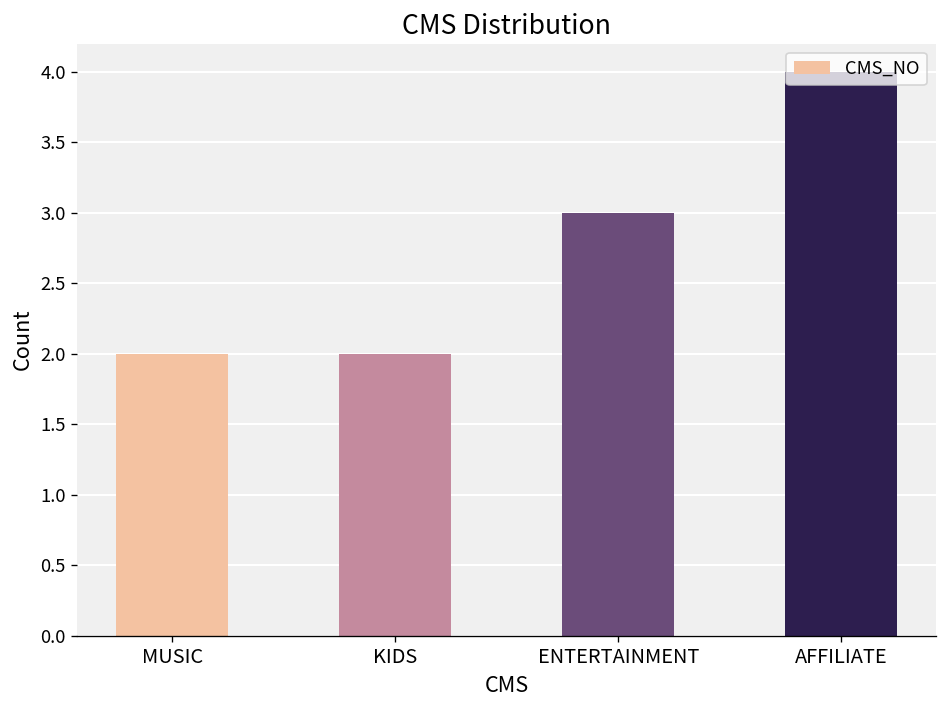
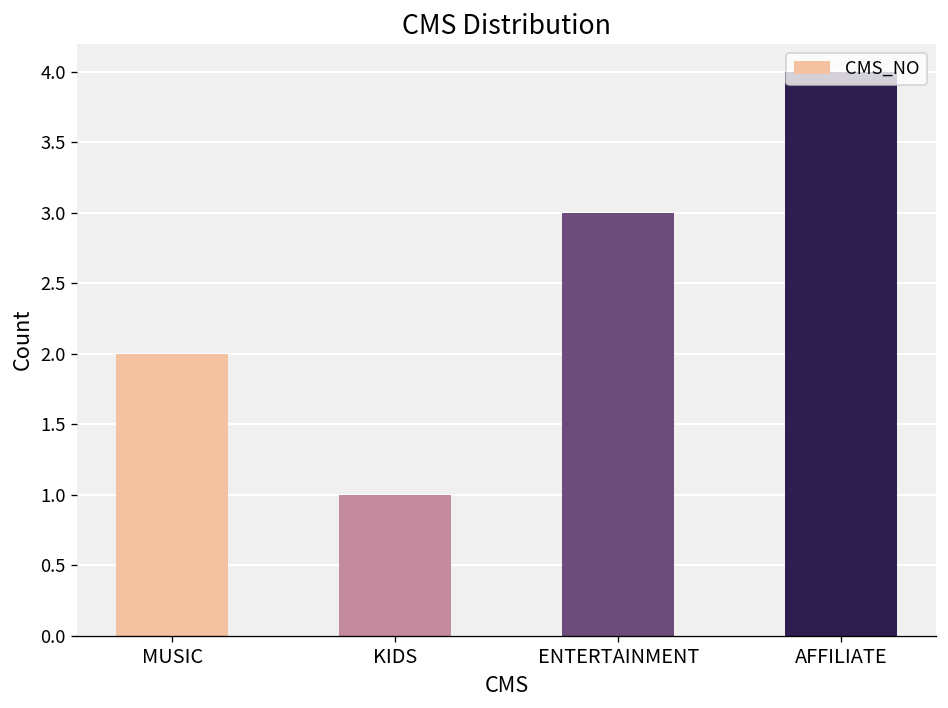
  {
    "MUSIC": 2,
-   "KIDS": 2,
+   "KIDS": 1,
    "ENTERTAINMENT": 3
  }
